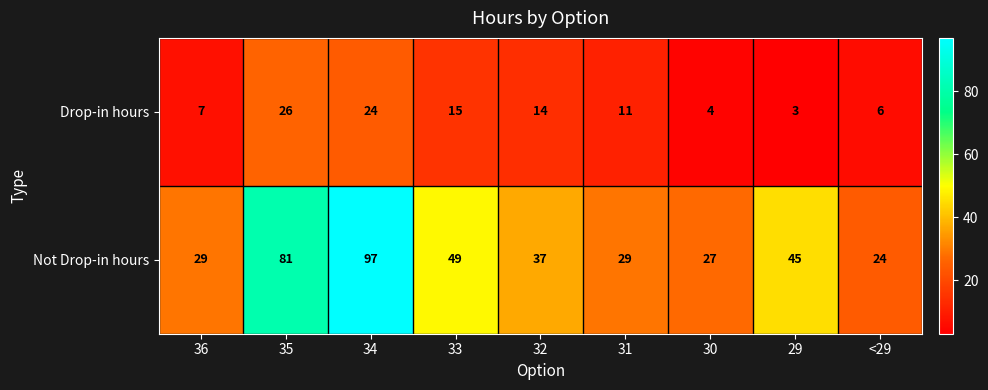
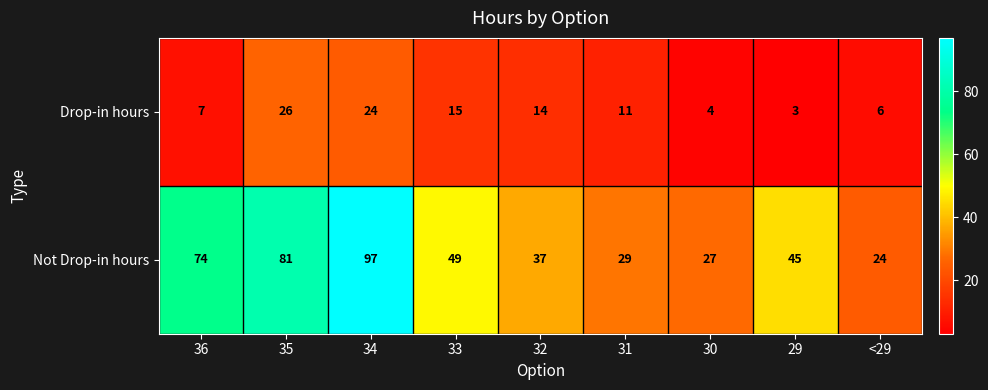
  {
    "Drop-in hours": {
      "36": 7,
      "35": 26,
      "34": 24,
      "33": 15,
      "32": 14,
      "31": 11,
      "30": 4,
      "29": 3,
      "<29": 6
    },
    "Not Drop-in hours": {
-     "36": 29,
+     "36": 74,
      "35": 81,
      "34": 97,
      "33": 49,
      "32": 37,
      "31": 29,
      "30": 27,
      "29": 45,
      "<29": 24
    }
  }
